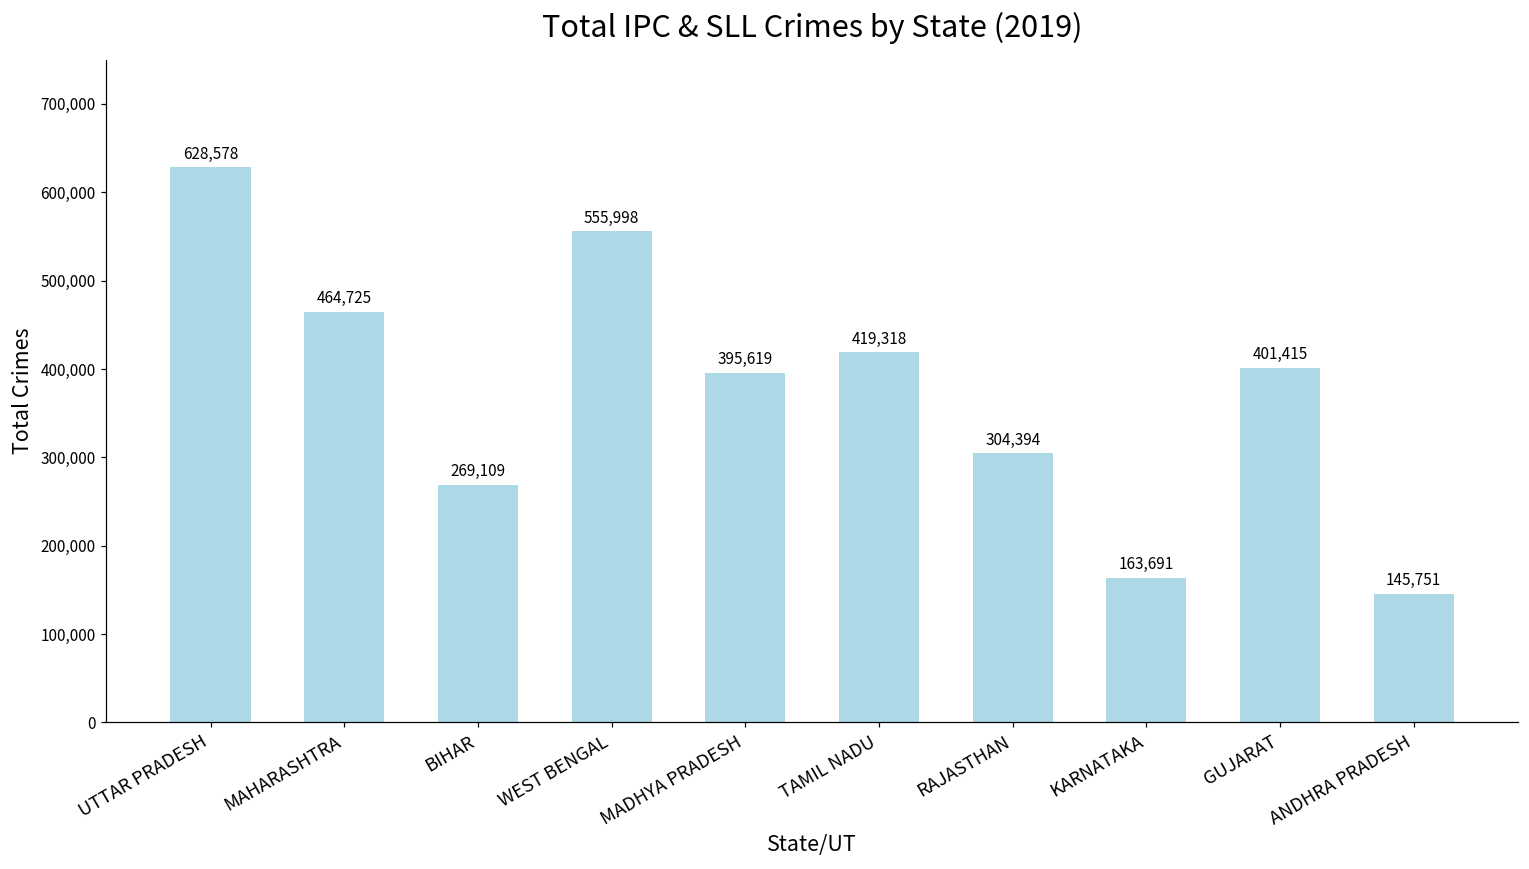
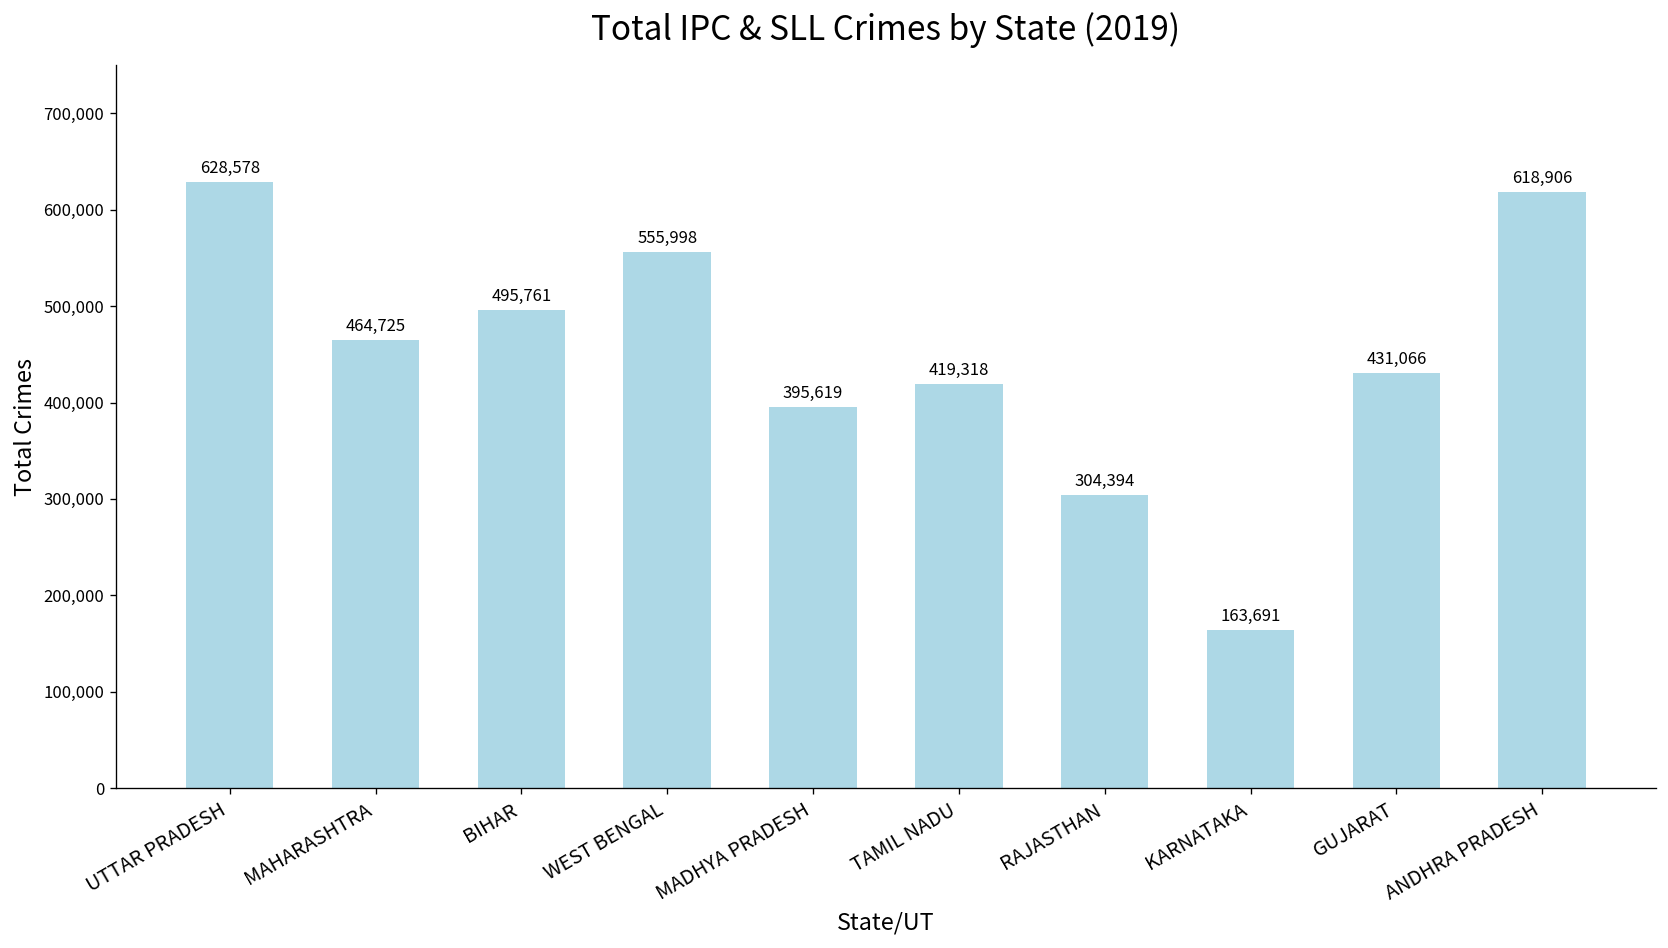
  {
    "UTTAR PRADESH": "628,578",
    "MAHARASHTRA": "464,725",
-   "BIHAR": "269,109",
+   "BIHAR": "495,761",
    "WEST BENGAL": "555,998",
    "MADHYA PRADESH": "395,619",
    "TAMIL NADU": "419,318",
    "RAJASTHAN": "304,394",
    "KARNATAKA": "163,691",
-   "GUJARAT": "401,415",
-   "ANDHRA PRADESH": "145,751"
+   "GUJARAT": "431,066",
+   "ANDHRA PRADESH": "618,906"
  }
